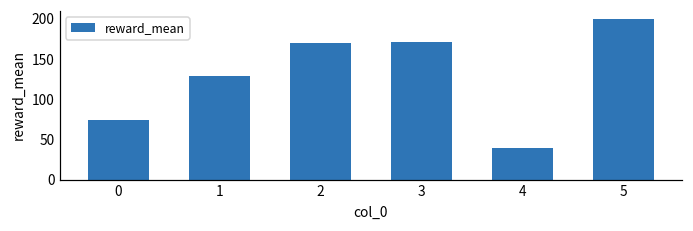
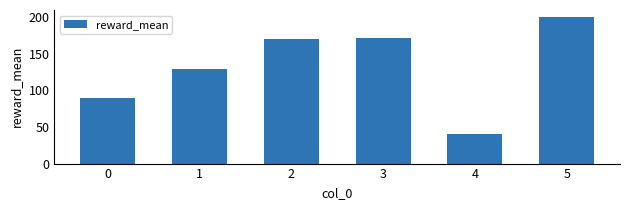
  {
-   "0": 80,
+   "0": 90,
    "1": 130,
    "2": 170,
    "3": 170,
    "4": 40,
    "5": 200
  }
